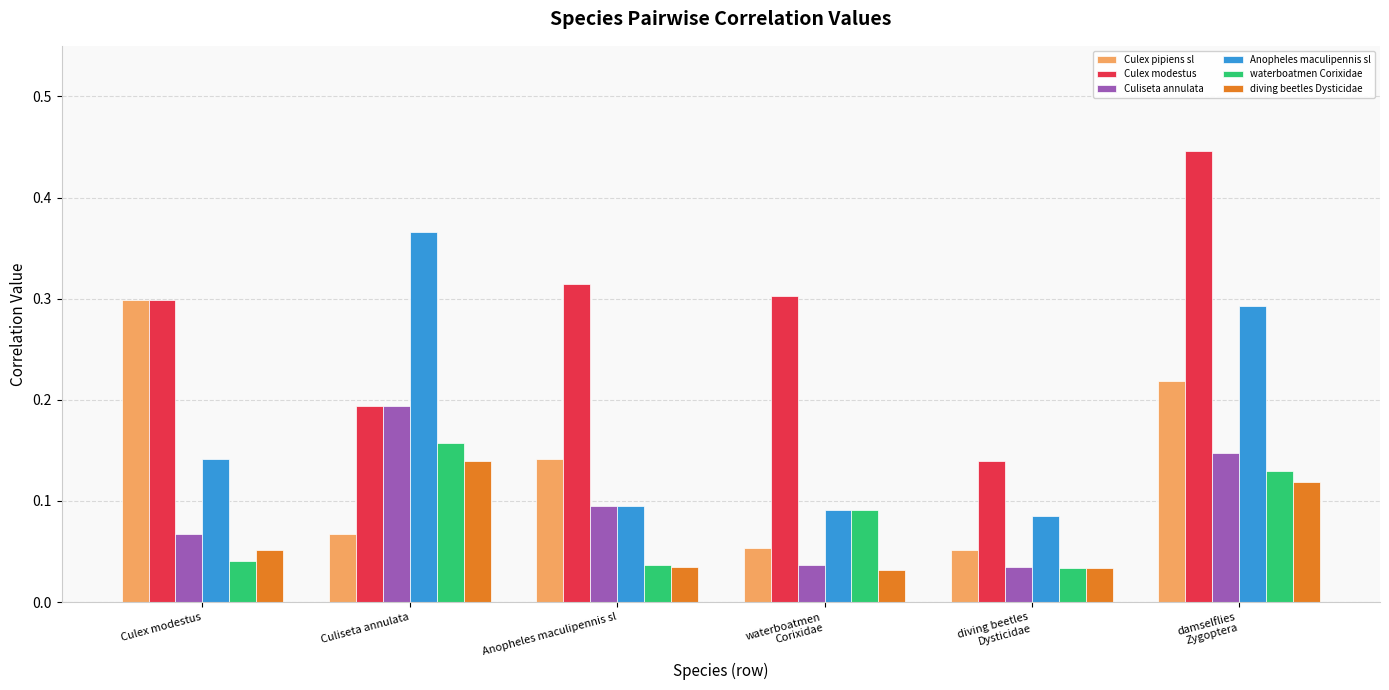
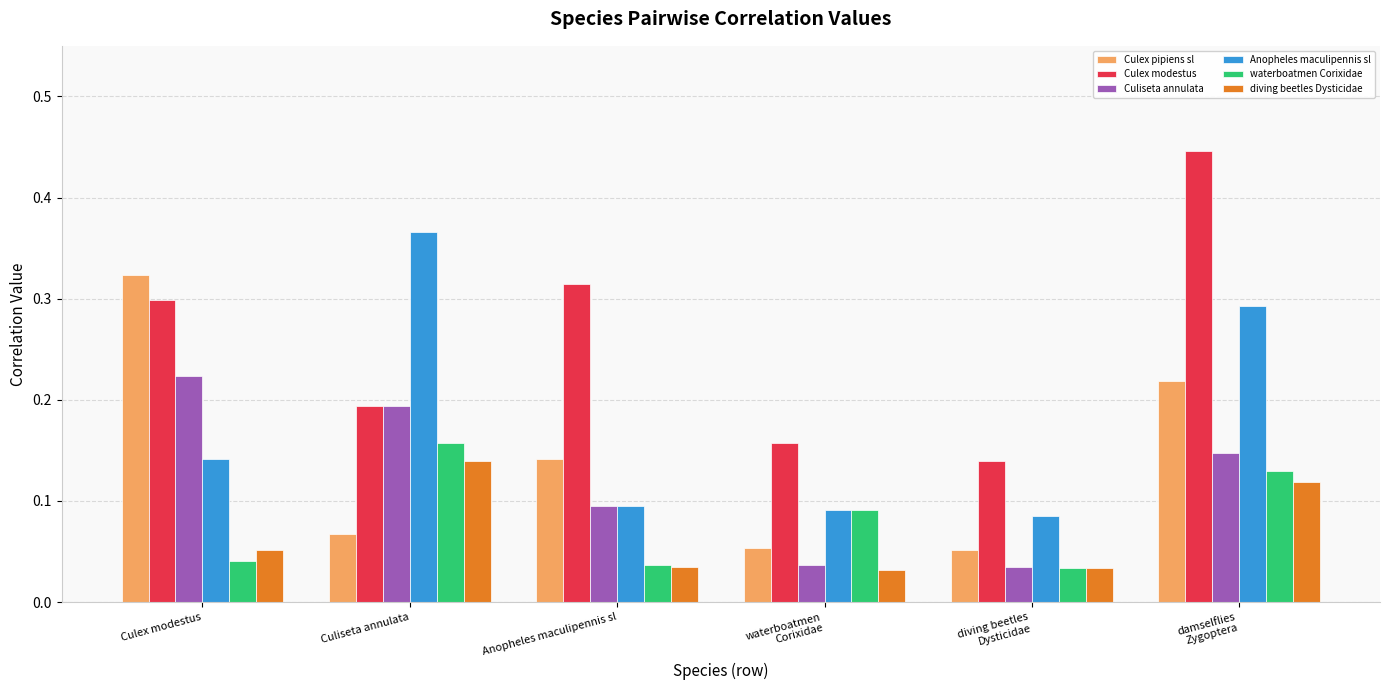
  {
    "Culex pipiens sl": {
-     "Culex modestus": 0.298,
+     "Culex modestus": 0.324,
      "Culiseta annulata": 0.067,
      "Anopheles maculipennis sl": 0.142,
      "waterboatmen Corixidae": 0.054,
      "diving beetles Dysticidae": 0.052,
      "damselflies Zygoptera": 0.219
    },
    "Culex modestus": {
      "Culex modestus": 0.298,
      "Culiseta annulata": 0.194,
      "Anopheles maculipennis sl": 0.314,
-     "waterboatmen Corixidae": 0.303,
+     "waterboatmen Corixidae": 0.157,
      "diving beetles Dysticidae": 0.140,
      "damselflies Zygoptera": 0.446
    },
    "Culiseta annulata": {
-     "Culex modestus": 0.067,
+     "Culex modestus": 0.223,
      "Culiseta annulata": 0.194,
      "Anopheles maculipennis sl": 0.095,
      "waterboatmen Corixidae": 0.037,
      "diving beetles Dysticidae": 0.034,
      "damselflies Zygoptera": 0.147
    },
    "Anopheles maculipennis sl": {
      "Culex modestus": 0.142,
      "Culiseta annulata": 0.366,
      "Anopheles maculipennis sl": 0.095,
      "waterboatmen Corixidae": 0.091,
      "diving beetles Dysticidae": 0.085,
      "damselflies Zygoptera": 0.292
    },
    "waterboatmen Corixidae": {
      "Culex modestus": 0.041,
      "Culiseta annulata": 0.157,
      "Anopheles maculipennis sl": 0.037,
      "waterboatmen Corixidae": 0.091,
      "diving beetles Dysticidae": 0.034,
      "damselflies Zygoptera": 0.130
    },
    "diving beetles Dysticidae": {
      "Culex modestus": 0.052,
      "Culiseta annulata": 0.140,
      "Anopheles maculipennis sl": 0.034,
      "waterboatmen Corixidae": 0.032,
      "diving beetles Dysticidae": 0.034,
      "damselflies Zygoptera": 0.118
    }
  }
